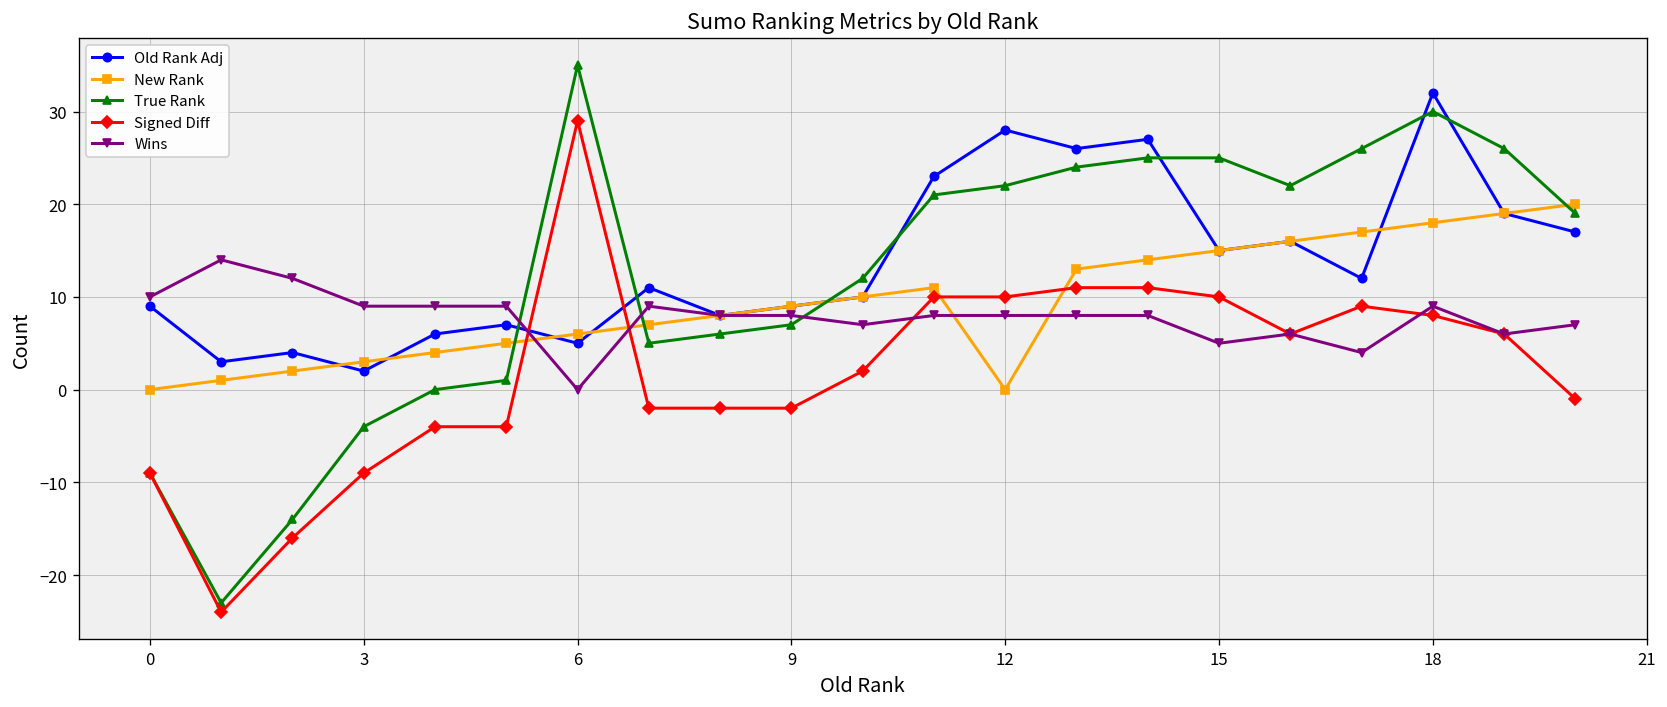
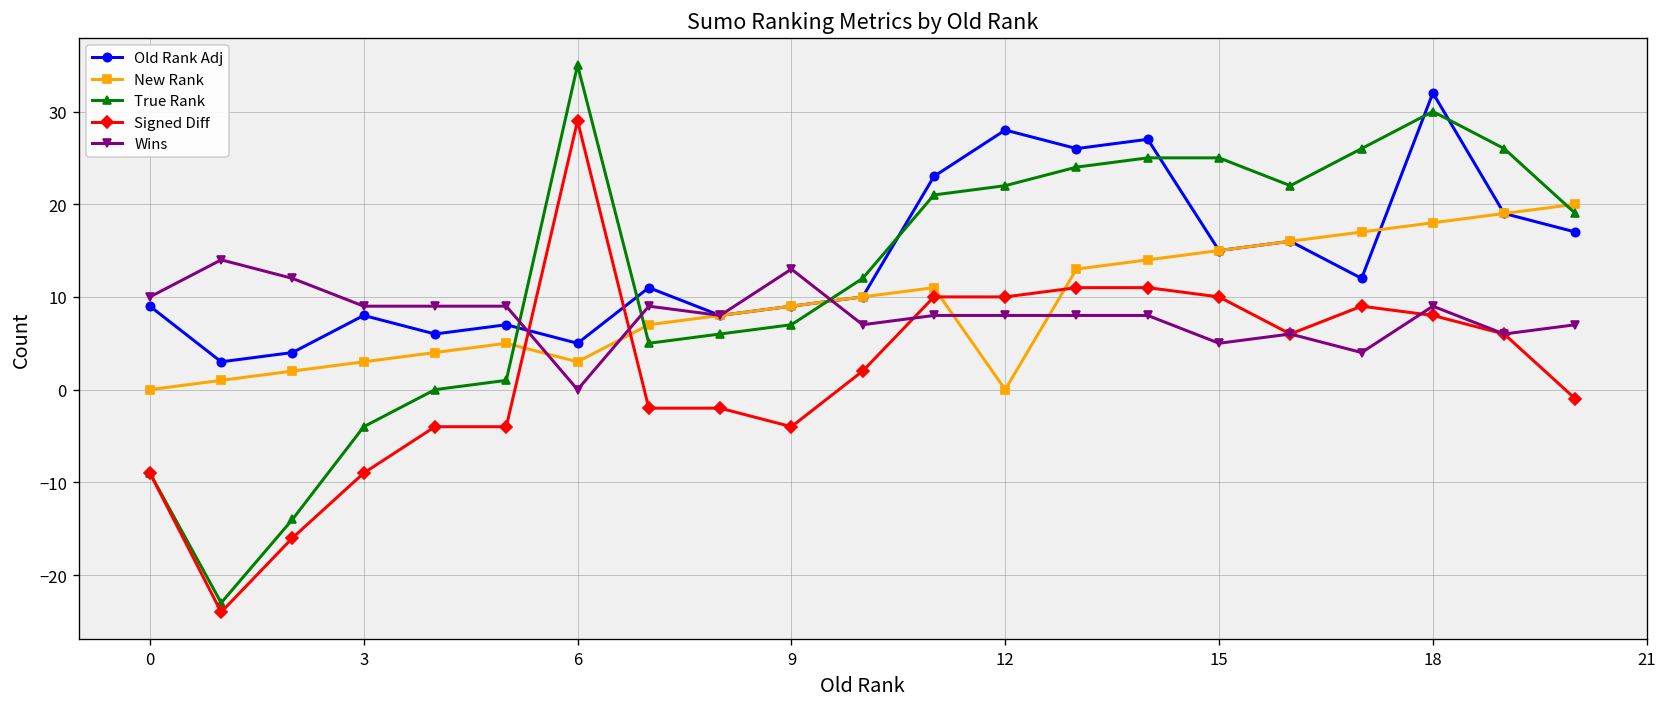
  {
    "Old Rank Adj": {
      "0": 9,
-     "3": 2,
+     "3": 8,
      "6": 5,
      "12": 28,
      "18": 32
    },
    "New Rank": {
      "0": 0,
      "3": 3,
-     "6": 6,
+     "6": 3,
      "12": 0,
      "18": 18
    },
    "True Rank": {
      "3": -4,
      "6": 35,
      "9": 7,
      "12": 22,
      "15": 25,
      "18": 30
    },
    "Signed Diff": {
      "3": -9,
      "6": 29,
-     "9": -2,
+     "9": -4,
      "12": 10,
      "15": 10,
      "18": 8
    },
    "Wins": {
      "0": 10,
      "3": 9,
      "6": 0,
-     "9": 8,
+     "9": 13,
      "12": 8,
      "15": 5,
      "18": 9
    }
  }
